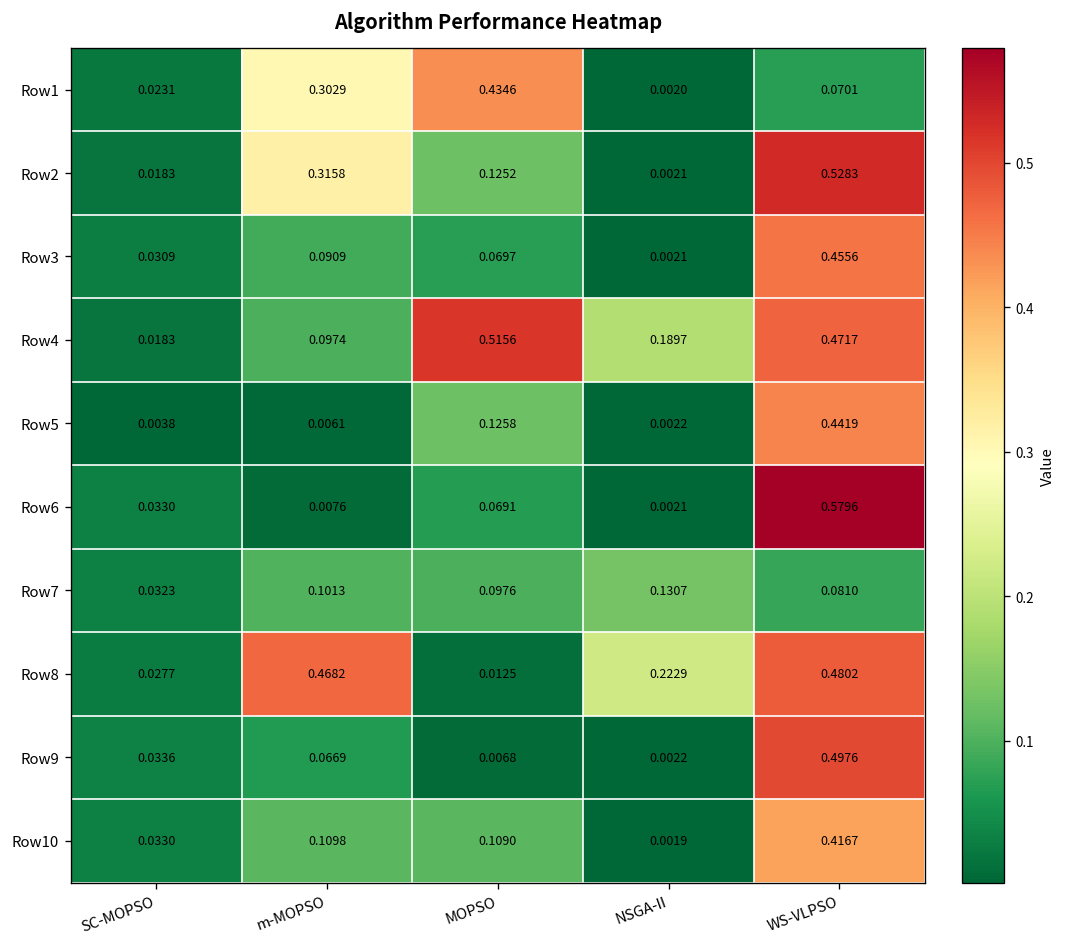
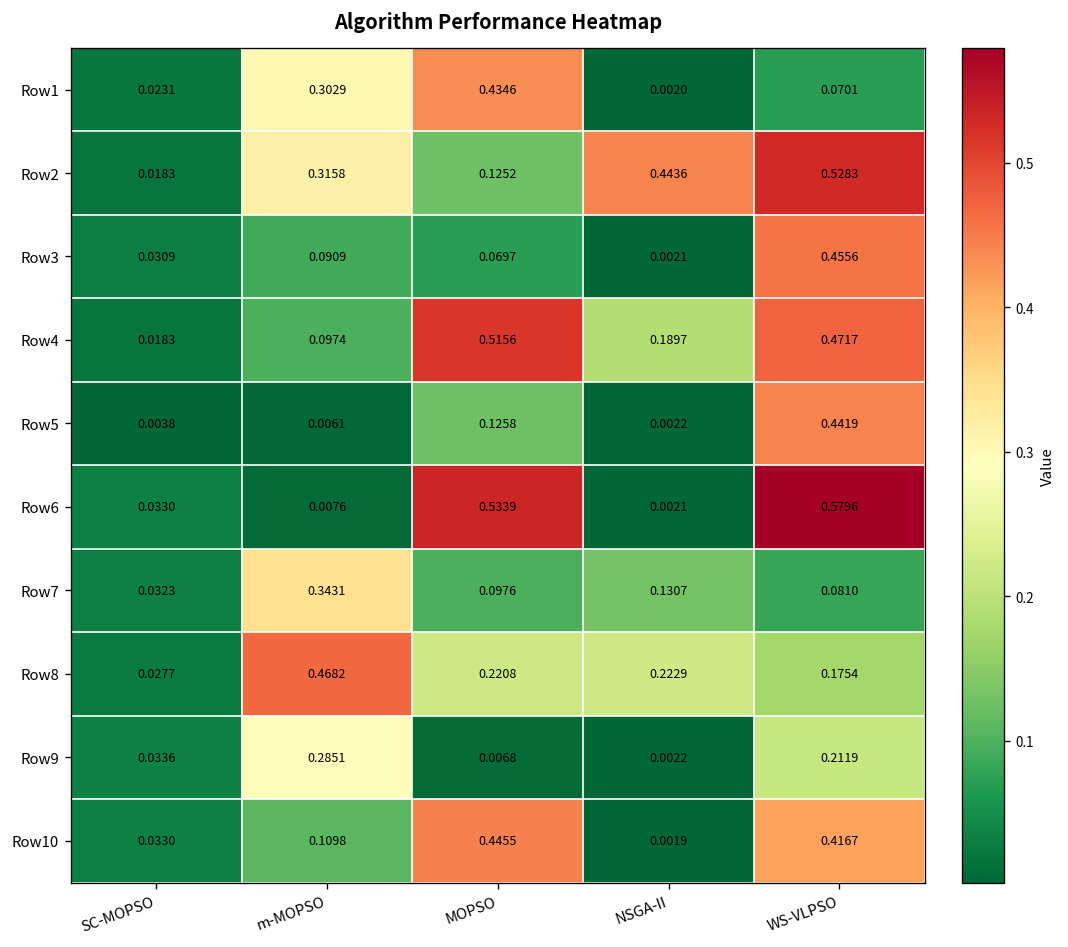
  {
    "Row1": {
      "SC-MOPSO": 0.0231,
      "m-MOPSO": 0.3029,
      "MOPSO": 0.4346,
      "NSGA-II": 0.0020,
      "WS-VLPSO": 0.0701
    },
    "Row2": {
      "SC-MOPSO": 0.0183,
      "m-MOPSO": 0.3158,
      "MOPSO": 0.1252,
-     "NSGA-II": 0.0021,
+     "NSGA-II": 0.4436,
      "WS-VLPSO": 0.5283
    },
    "Row3": {
      "SC-MOPSO": 0.0309,
      "m-MOPSO": 0.0909,
      "MOPSO": 0.0697,
      "NSGA-II": 0.0021,
      "WS-VLPSO": 0.4556
    },
    "Row4": {
      "SC-MOPSO": 0.0183,
      "m-MOPSO": 0.0974,
      "MOPSO": 0.5156,
      "NSGA-II": 0.1897,
      "WS-VLPSO": 0.4717
    },
    "Row5": {
      "SC-MOPSO": 0.0038,
      "m-MOPSO": 0.0061,
      "MOPSO": 0.1258,
      "NSGA-II": 0.0022,
      "WS-VLPSO": 0.4419
    },
    "Row6": {
      "SC-MOPSO": 0.0330,
      "m-MOPSO": 0.0076,
-     "MOPSO": 0.0691,
+     "MOPSO": 0.5339,
      "NSGA-II": 0.0021,
      "WS-VLPSO": 0.5796
    },
    "Row7": {
      "SC-MOPSO": 0.0323,
-     "m-MOPSO": 0.1013,
+     "m-MOPSO": 0.3431,
      "MOPSO": 0.0976,
      "NSGA-II": 0.1307,
      "WS-VLPSO": 0.0810
    },
    "Row8": {
      "SC-MOPSO": 0.0277,
      "m-MOPSO": 0.4682,
-     "MOPSO": 0.0125,
+     "MOPSO": 0.2208,
      "NSGA-II": 0.2229,
-     "WS-VLPSO": 0.4802
+     "WS-VLPSO": 0.1754
    },
    "Row9": {
      "SC-MOPSO": 0.0336,
-     "m-MOPSO": 0.0669,
+     "m-MOPSO": 0.2851,
      "MOPSO": 0.0068,
      "NSGA-II": 0.0022,
-     "WS-VLPSO": 0.4976
+     "WS-VLPSO": 0.2119
    },
    "Row10": {
      "SC-MOPSO": 0.0330,
      "m-MOPSO": 0.1098,
-     "MOPSO": 0.1090,
+     "MOPSO": 0.4455,
      "NSGA-II": 0.0019,
      "WS-VLPSO": 0.4167
    }
  }
